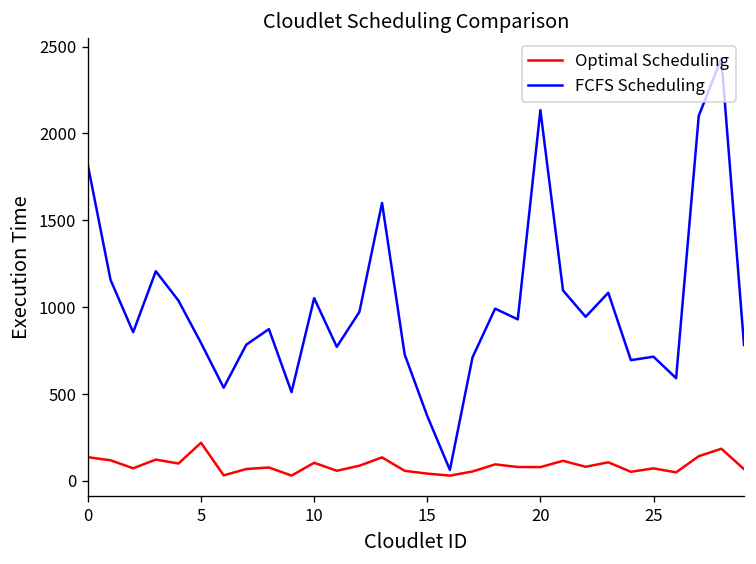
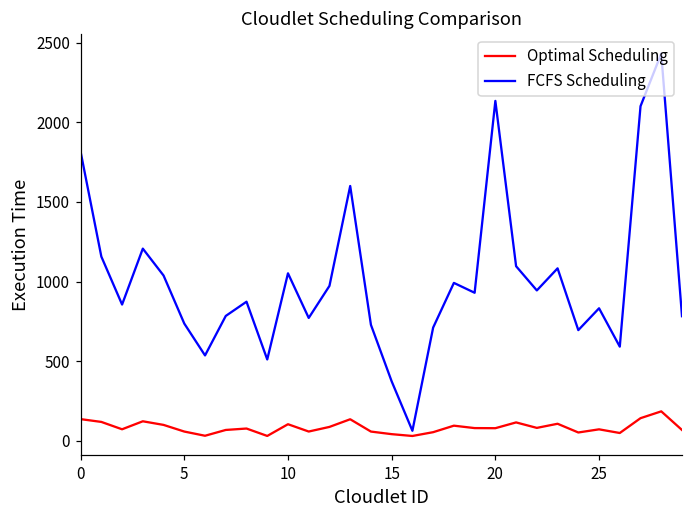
  {
    "Optimal Scheduling": {
      "0": 140,
-     "5": 220,
+     "5": 60,
      "10": 100,
      "15": 40,
      "20": 80,
      "25": 70
    },
    "FCFS Scheduling": {
      "0": 1820,
-     "5": 790,
+     "5": 740,
      "10": 1050,
      "15": 370,
      "20": 2130,
-     "25": 710
+     "25": 830
    }
  }
